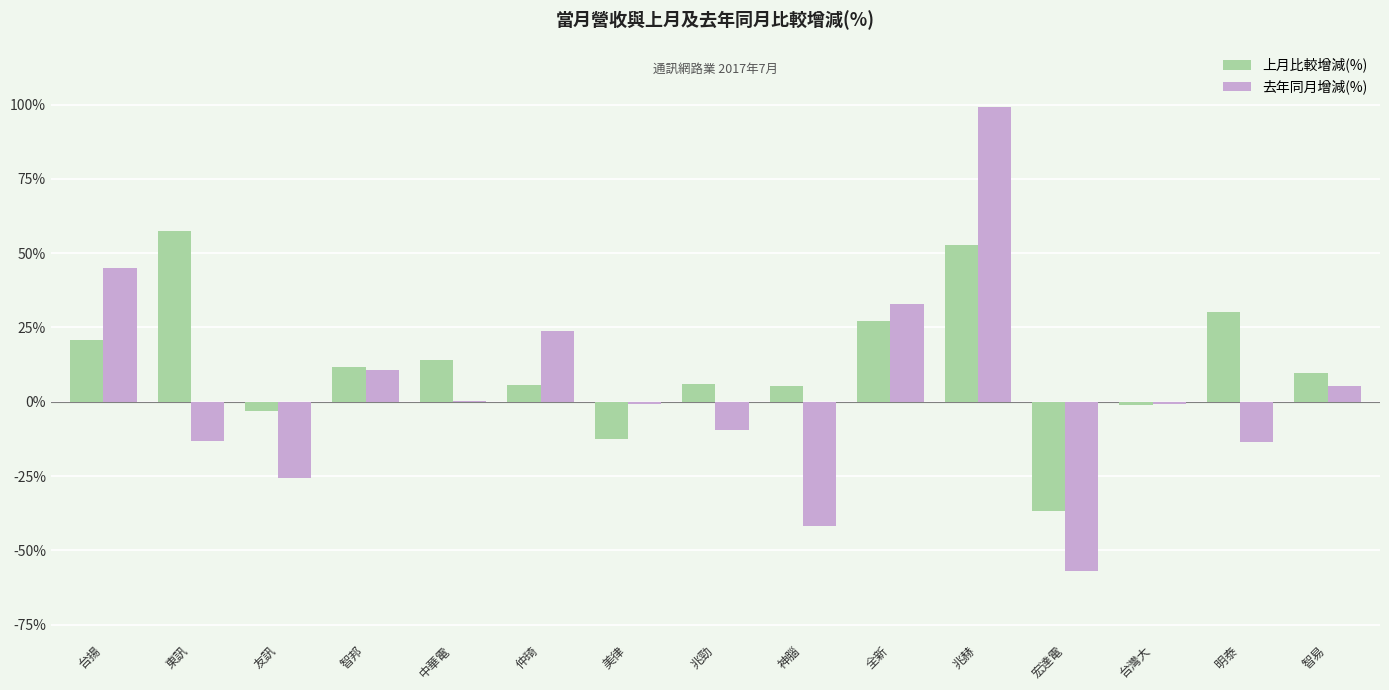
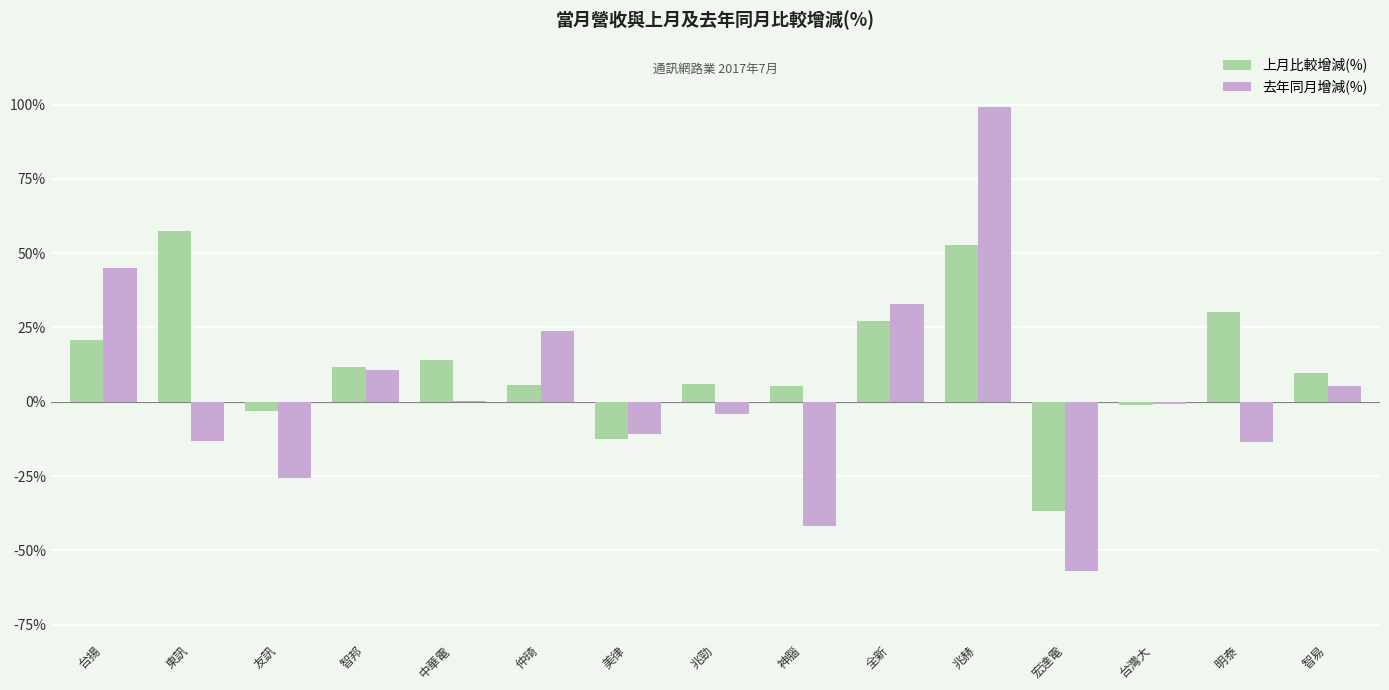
  {
    "上月比較增減(%)": {
      "台揚": "21%",
      "東訊": "57%",
      "友訊": "-3%",
      "智邦": "12%",
      "中華電": "14%",
      "仲琦": "6%",
      "美律": "-13%",
      "兆勁": "6%",
      "神腦": "5%",
      "全新": "27%",
      "兆赫": "53%",
      "宏達電": "-37%",
      "台灣大": "-1%",
      "明泰": "30%",
      "智易": "10%"
    },
    "去年同月增減(%)": {
      "台揚": "45%",
      "東訊": "-13%",
      "友訊": "-26%",
      "智邦": "11%",
      "仲琦": "24%",
-     "美律": "-1%",
-     "兆勁": "-10%",
+     "美律": "-11%",
+     "兆勁": "-4%",
      "神腦": "-42%",
      "全新": "33%",
      "兆赫": "99%",
      "宏達電": "-57%",
      "明泰": "-13%",
      "智易": "5%"
    }
  }
